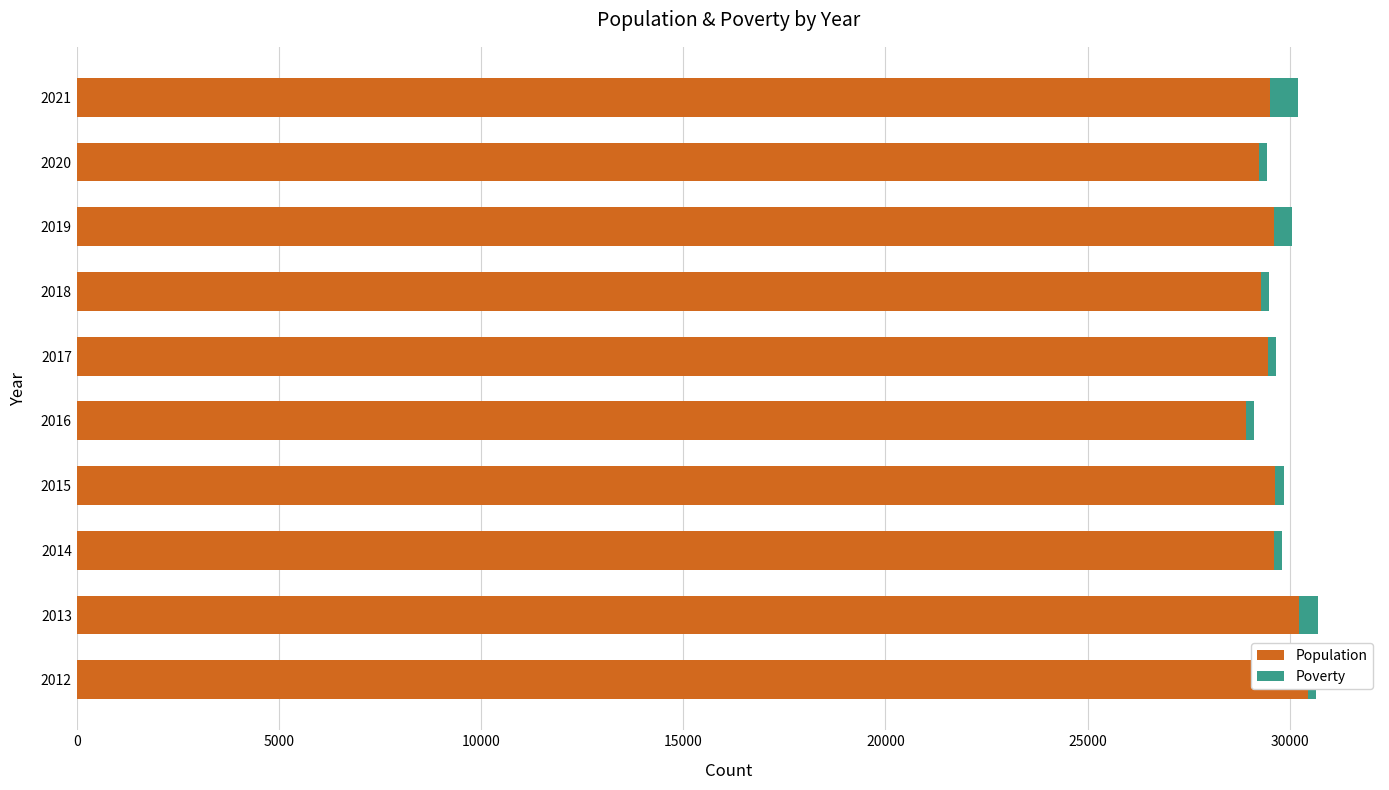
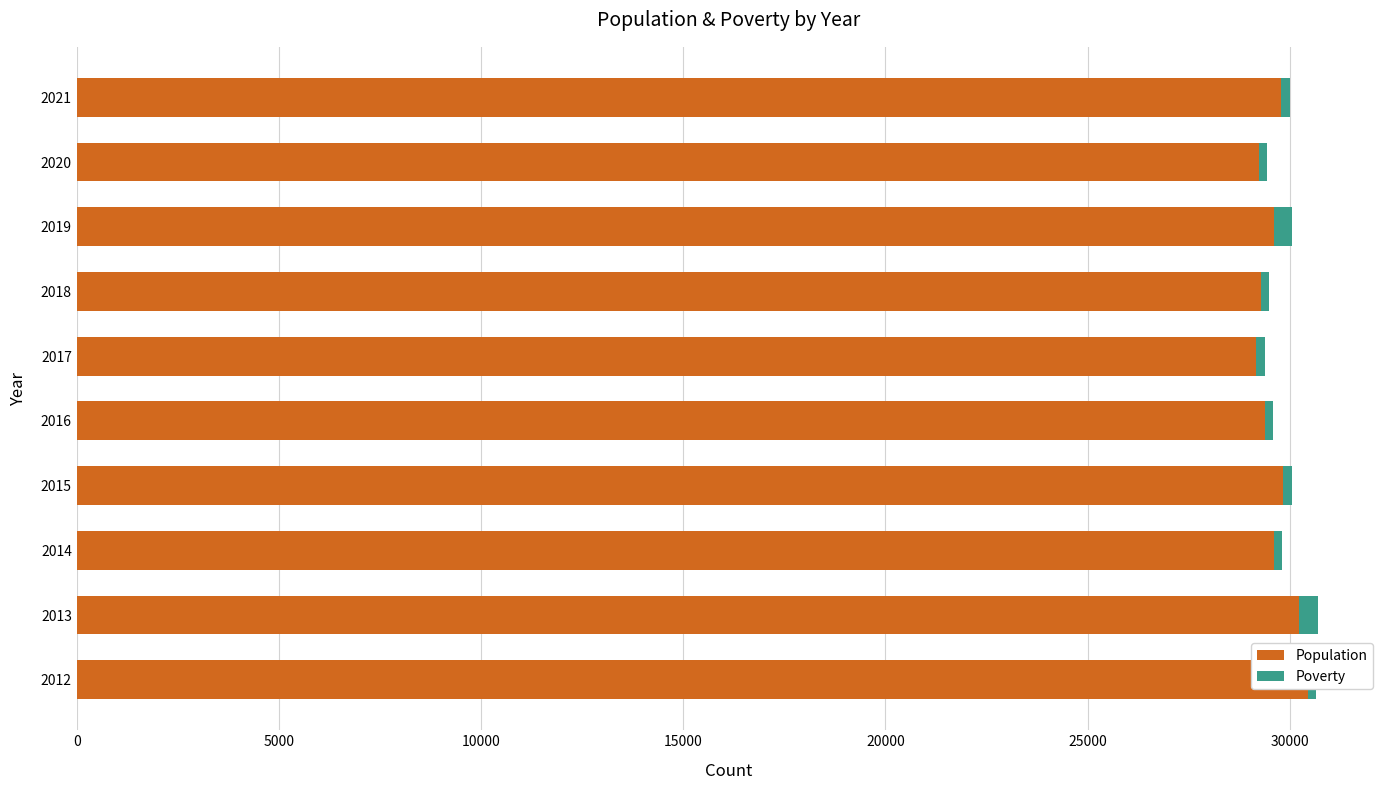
  {
    "Population": {
-     "2021": 29500,
+     "2021": 29800,
      "2020": 29200,
      "2019": 29600,
      "2018": 29300,
-     "2017": 29500,
-     "2016": 28900,
-     "2015": 29600,
+     "2017": 29200,
+     "2016": 29400,
+     "2015": 29800,
      "2014": 29600,
      "2013": 30200
    },
    "Poverty": {
-     "2021": 700,
+     "2021": 200,
      "2020": 200,
      "2019": 400,
      "2018": 200,
      "2017": 200,
      "2016": 200,
      "2015": 200,
      "2014": 200,
      "2013": 500
    }
  }
